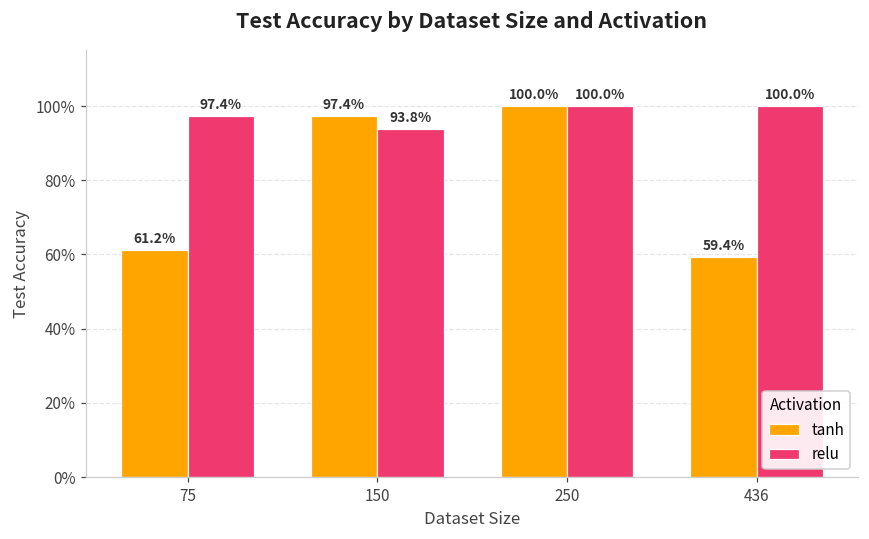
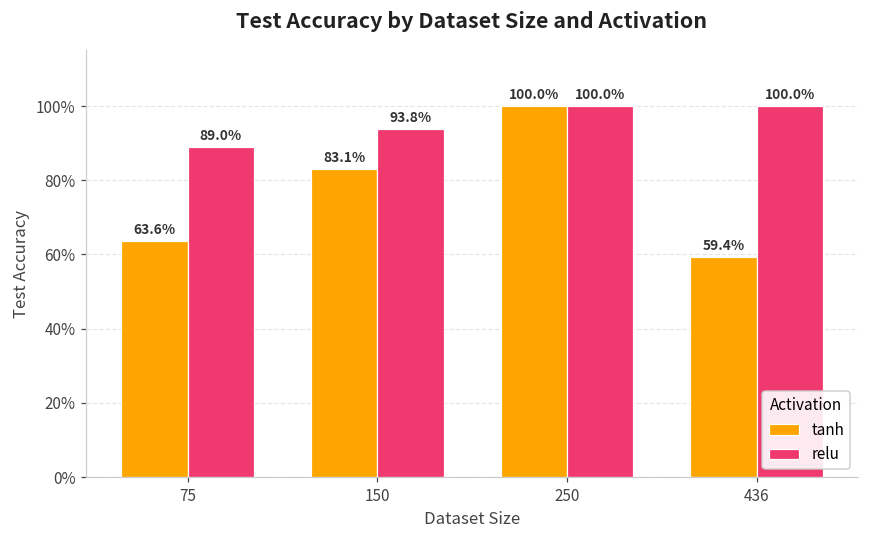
  {
    "tanh": {
-     "75": "61.2%",
-     "150": "97.4%",
+     "75": "63.6%",
+     "150": "83.1%",
      "250": "100.0%",
      "436": "59.4%"
    },
    "relu": {
-     "75": "97.4%",
+     "75": "89.0%",
      "150": "93.8%",
      "250": "100.0%",
      "436": "100.0%"
    }
  }
